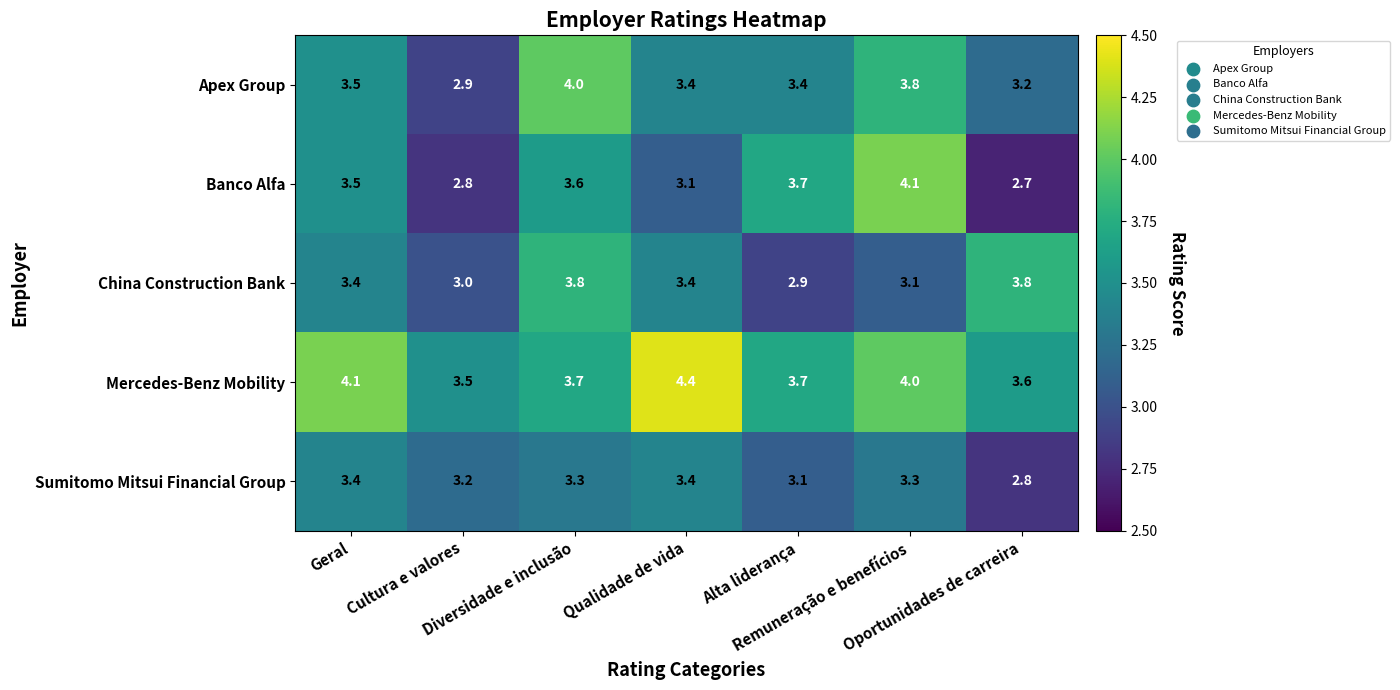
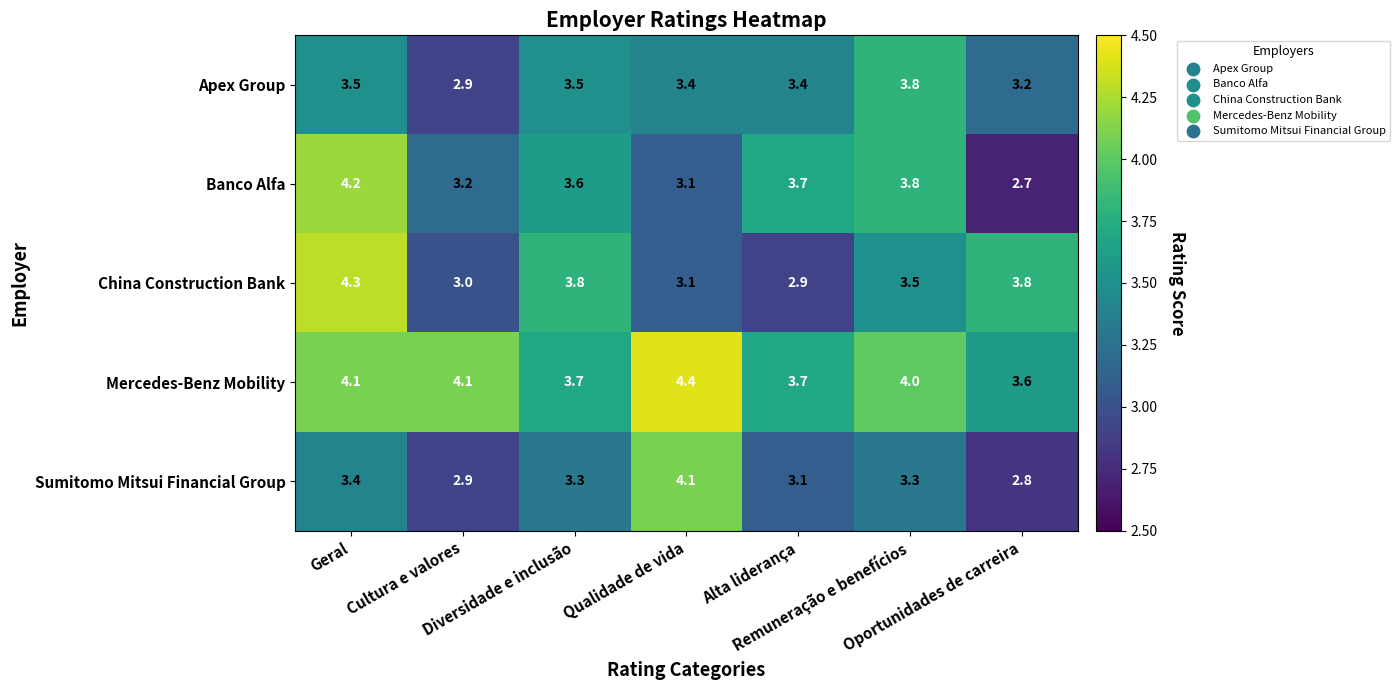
  {
    "Apex Group": {
      "Geral": 3.5,
      "Cultura e valores": 2.9,
-     "Diversidade e inclusão": 4.0,
+     "Diversidade e inclusão": 3.5,
      "Qualidade de vida": 3.4,
      "Alta liderança": 3.4,
      "Remuneração e benefícios": 3.8,
      "Oportunidades de carreira": 3.2
    },
    "Banco Alfa": {
-     "Geral": 3.5,
-     "Cultura e valores": 2.8,
+     "Geral": 4.2,
+     "Cultura e valores": 3.2,
      "Diversidade e inclusão": 3.6,
      "Qualidade de vida": 3.1,
      "Alta liderança": 3.7,
-     "Remuneração e benefícios": 4.1,
+     "Remuneração e benefícios": 3.8,
      "Oportunidades de carreira": 2.7
    },
    "China Construction Bank": {
-     "Geral": 3.4,
+     "Geral": 4.3,
      "Cultura e valores": 3.0,
      "Diversidade e inclusão": 3.8,
-     "Qualidade de vida": 3.4,
+     "Qualidade de vida": 3.1,
      "Alta liderança": 2.9,
-     "Remuneração e benefícios": 3.1,
+     "Remuneração e benefícios": 3.5,
      "Oportunidades de carreira": 3.8
    },
    "Mercedes-Benz Mobility": {
      "Geral": 4.1,
-     "Cultura e valores": 3.5,
+     "Cultura e valores": 4.1,
      "Diversidade e inclusão": 3.7,
      "Qualidade de vida": 4.4,
      "Alta liderança": 3.7,
      "Remuneração e benefícios": 4.0,
      "Oportunidades de carreira": 3.6
    },
    "Sumitomo Mitsui Financial Group": {
      "Geral": 3.4,
-     "Cultura e valores": 3.2,
+     "Cultura e valores": 2.9,
      "Diversidade e inclusão": 3.3,
-     "Qualidade de vida": 3.4,
+     "Qualidade de vida": 4.1,
      "Alta liderança": 3.1,
      "Remuneração e benefícios": 3.3,
      "Oportunidades de carreira": 2.8
    }
  }
